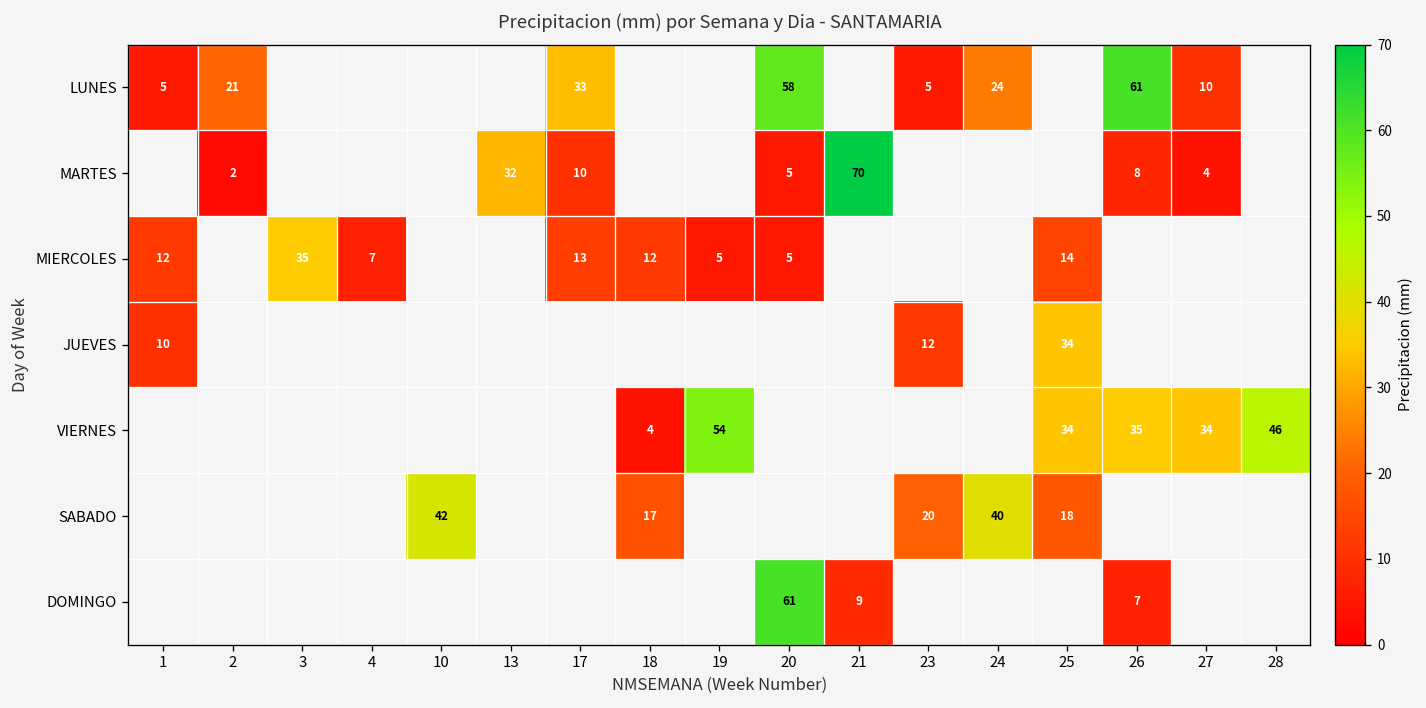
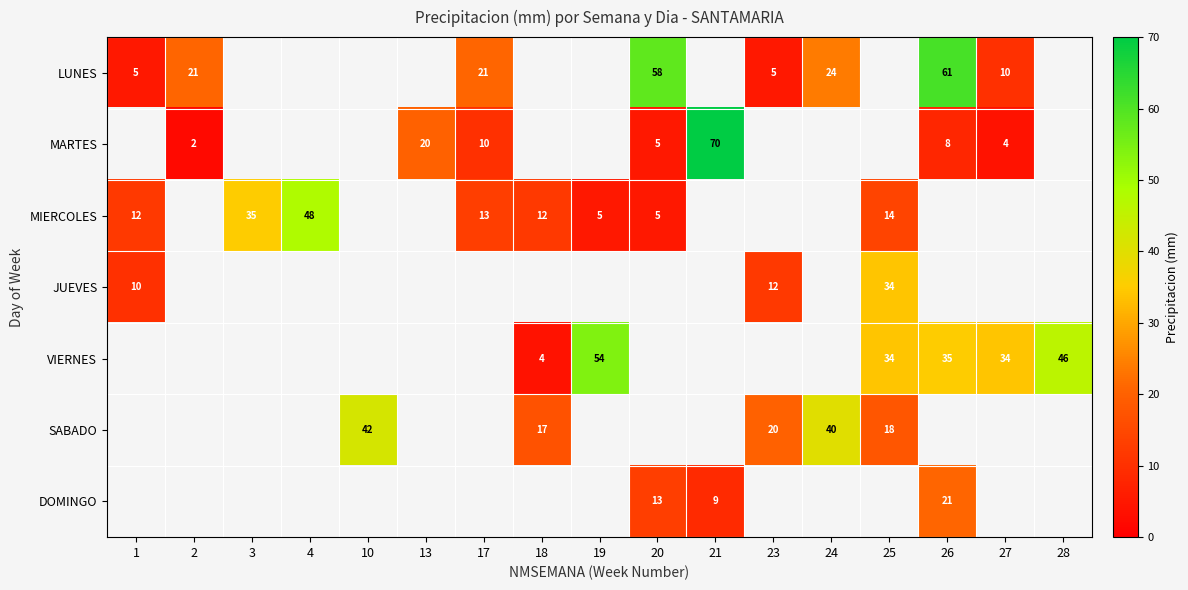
  {
    "LUNES": {
      "1": 5,
      "2": 21,
-     "17": 33,
+     "17": 21,
      "20": 58,
      "23": 5,
      "24": 24,
      "26": 61,
      "27": 10
    },
    "MARTES": {
      "2": 2,
-     "13": 32,
+     "13": 20,
      "17": 10,
      "20": 5,
      "21": 70,
      "26": 8,
      "27": 4
    },
    "MIERCOLES": {
      "1": 12,
      "3": 35,
-     "4": 7,
+     "4": 48,
      "17": 13,
      "18": 12,
      "19": 5,
      "20": 5,
      "25": 14
    },
    "JUEVES": {
      "1": 10,
      "23": 12,
      "25": 34
    },
    "VIERNES": {
      "18": 4,
      "19": 54,
      "25": 34,
      "26": 35,
      "27": 34,
      "28": 46
    },
    "SABADO": {
      "10": 42,
      "18": 17,
      "23": 20,
      "24": 40,
      "25": 18
    },
    "DOMINGO": {
-     "20": 61,
+     "20": 13,
      "21": 9,
-     "26": 7
+     "26": 21
    }
  }
